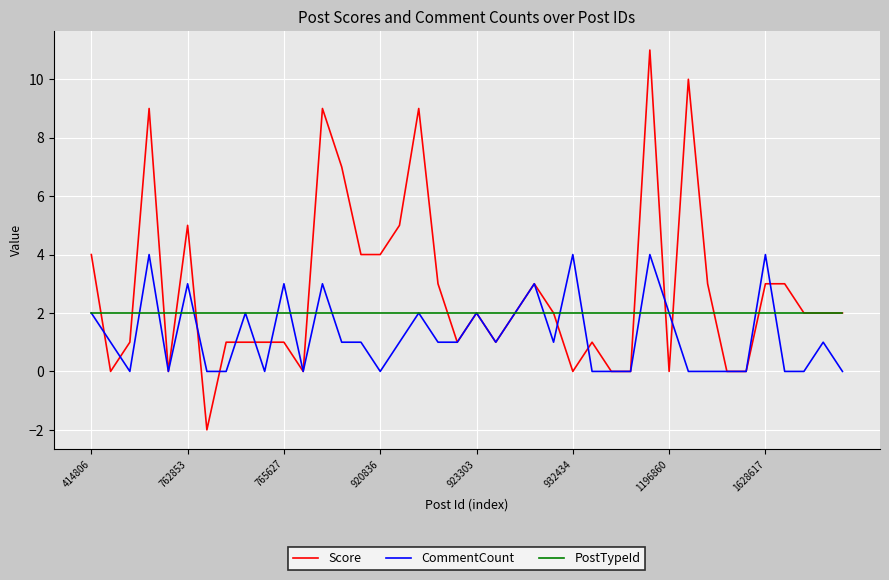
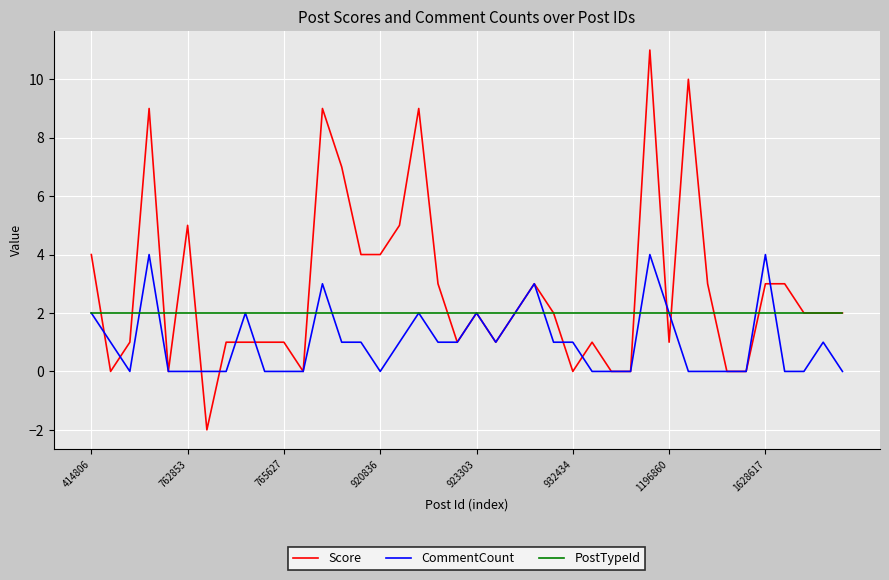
  {
    "Score": {
      "414806": 4,
      "762853": 5,
      "765627": 1,
      "920836": 4,
      "932434": 0,
-     "1196860": 0,
+     "1196860": 1,
      "1628617": 3
    },
    "CommentCount": {
-     "762853": 3,
-     "765627": 3,
+     "762853": 0,
+     "765627": 0,
      "920836": 0,
-     "932434": 4,
+     "932434": 1,
      "1628617": 4
    },
    "PostTypeId": {
      "762853": 2,
      "765627": 2,
      "920836": 2,
      "932434": 2,
      "1628617": 2
    }
  }
